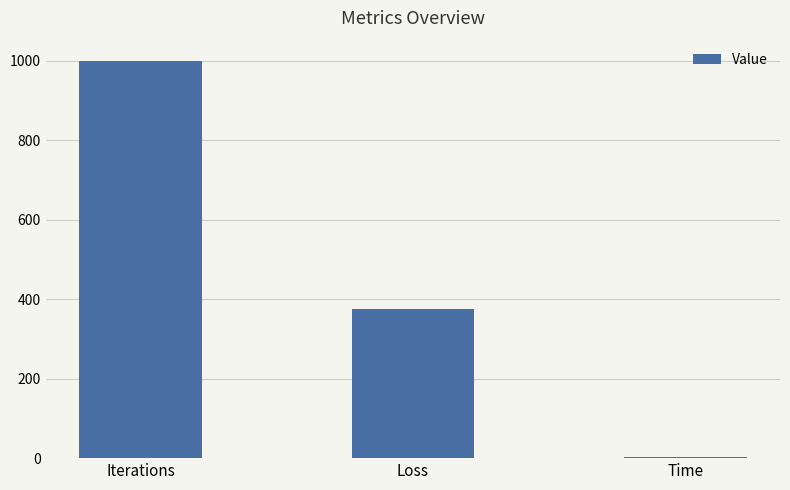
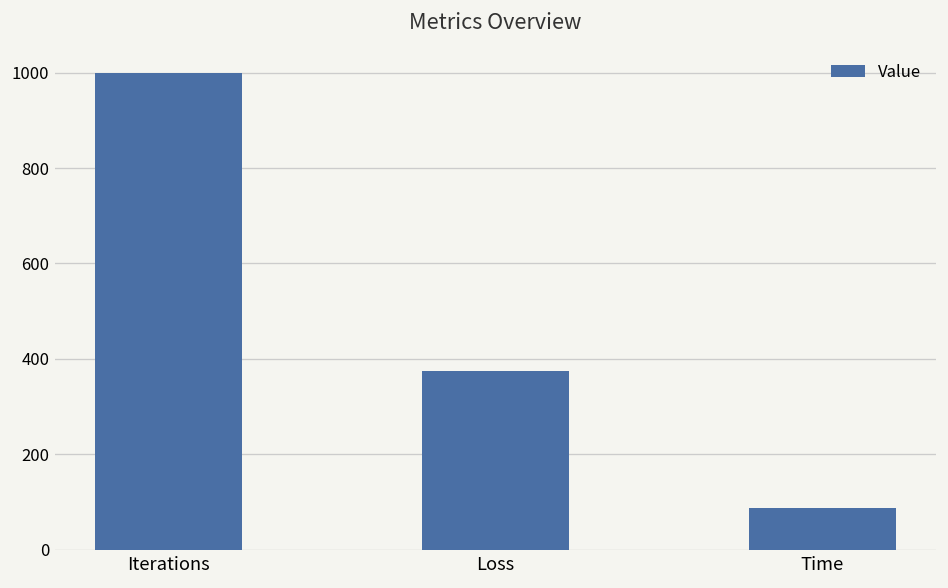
  {
    "Iterations": 1000,
    "Loss": 380,
-   "Time": 0
+   "Time": 90
  }
